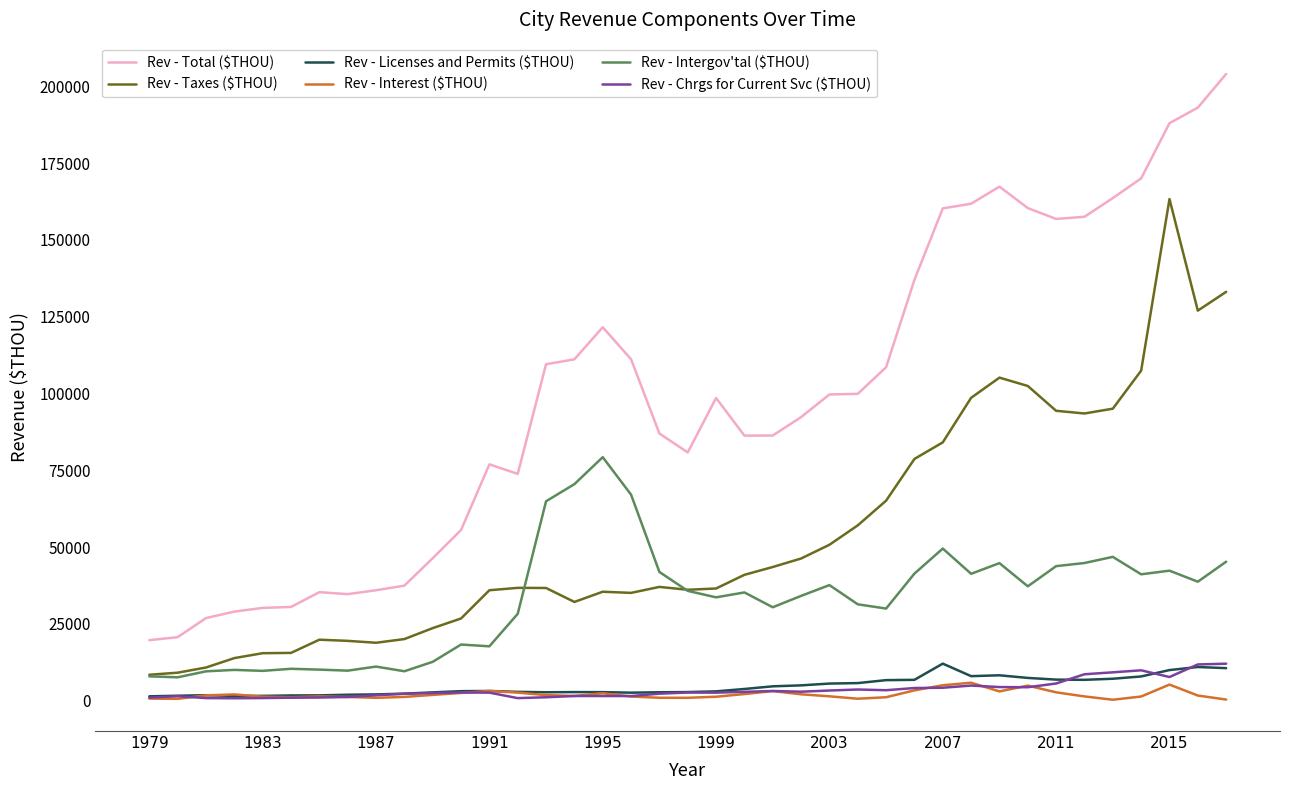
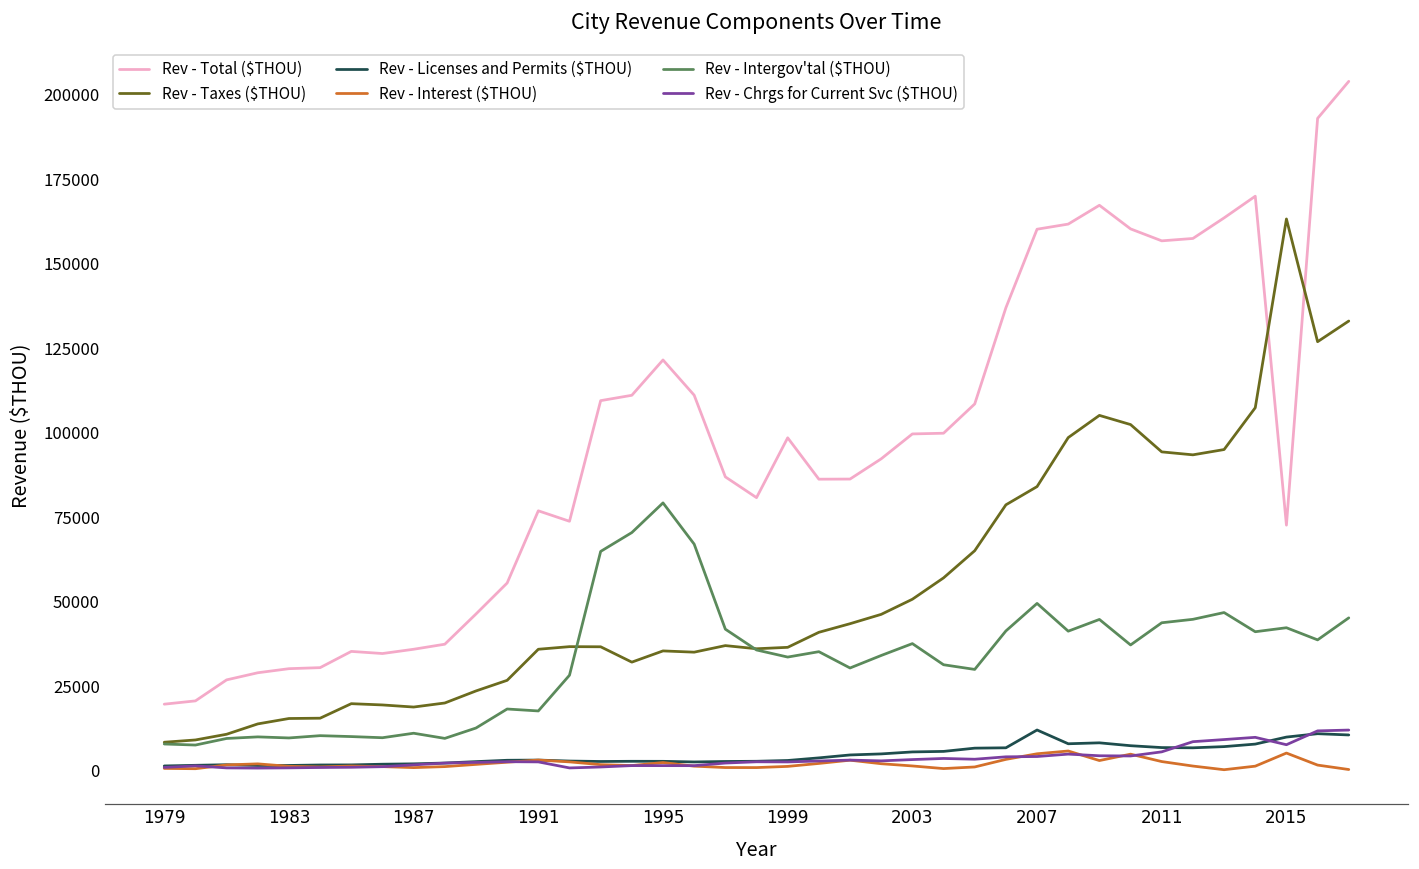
  {
    "Rev - Total ($THOU)": {
      "1979": 20000,
      "1983": 30000,
      "1987": 36000,
      "1991": 77000,
      "1995": 122000,
      "1999": 99000,
      "2003": 100000,
      "2007": 160000,
      "2011": 157000,
-     "2015": 188000
+     "2015": 73000
    },
    "Rev - Taxes ($THOU)": {
      "1983": 15000,
      "1987": 19000,
      "1991": 36000,
      "1995": 35000,
      "1999": 37000,
      "2003": 51000,
      "2007": 84000,
      "2011": 94000,
      "2015": 163000
    },
    "Rev - Licenses and Permits ($THOU)": {
      "2003": 6000,
      "2007": 12000,
      "2011": 7000,
      "2015": 10000
    },
    "Rev - Interest ($THOU)": {
      "1999": 1000,
      "2003": 1000,
      "2011": 3000,
      "2015": 5000
    },
    "Rev - Intergov'tal ($THOU)": {
      "1983": 10000,
      "1987": 11000,
      "1991": 18000,
      "1995": 79000,
      "1999": 34000,
      "2003": 38000,
      "2007": 50000,
      "2011": 44000,
      "2015": 42000
    },
    "Rev - Chrgs for Current Svc ($THOU)": {
      "1995": 2000,
      "2003": 3000,
      "2011": 6000,
      "2015": 8000
    }
  }
